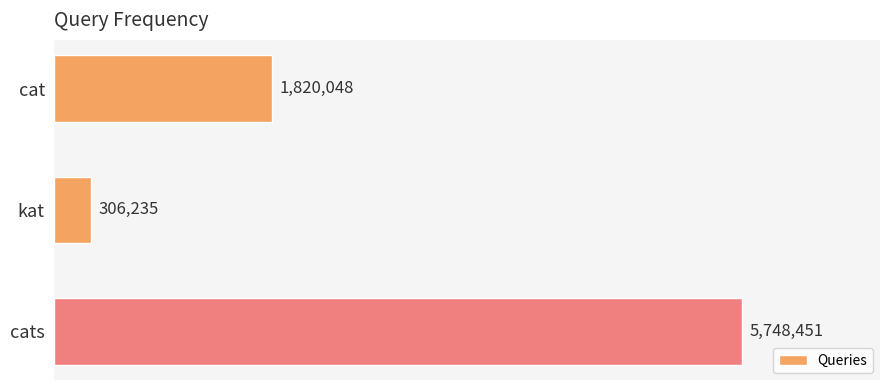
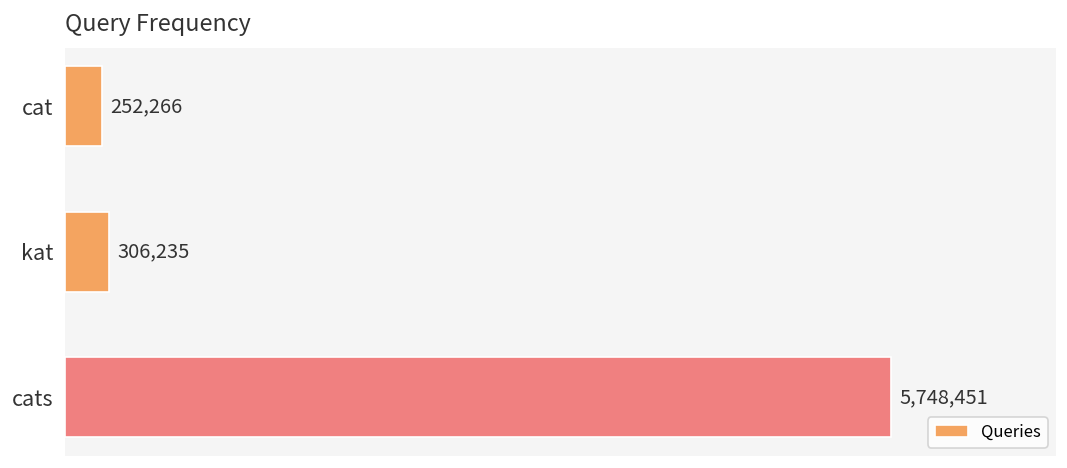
  {
-   "cat": "1,820,048",
+   "cat": "252,266",
    "kat": "306,235",
    "cats": "5,748,451"
  }
